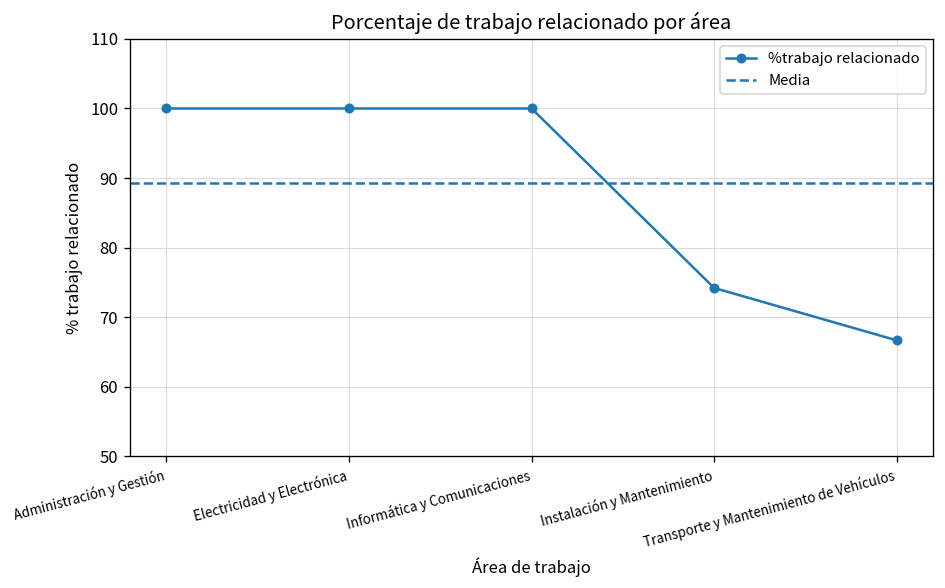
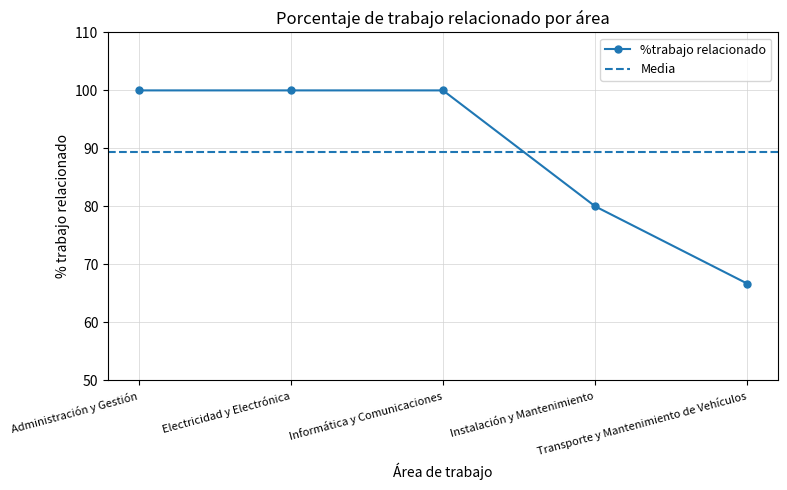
  {
    "Administración y Gestión": 100,
    "Electricidad y Electrónica": 100,
    "Informática y Comunicaciones": 100,
-   "Instalación y Mantenimiento": 74,
+   "Instalación y Mantenimiento": 80,
    "Transporte y Mantenimiento de Vehículos": 67
  }
